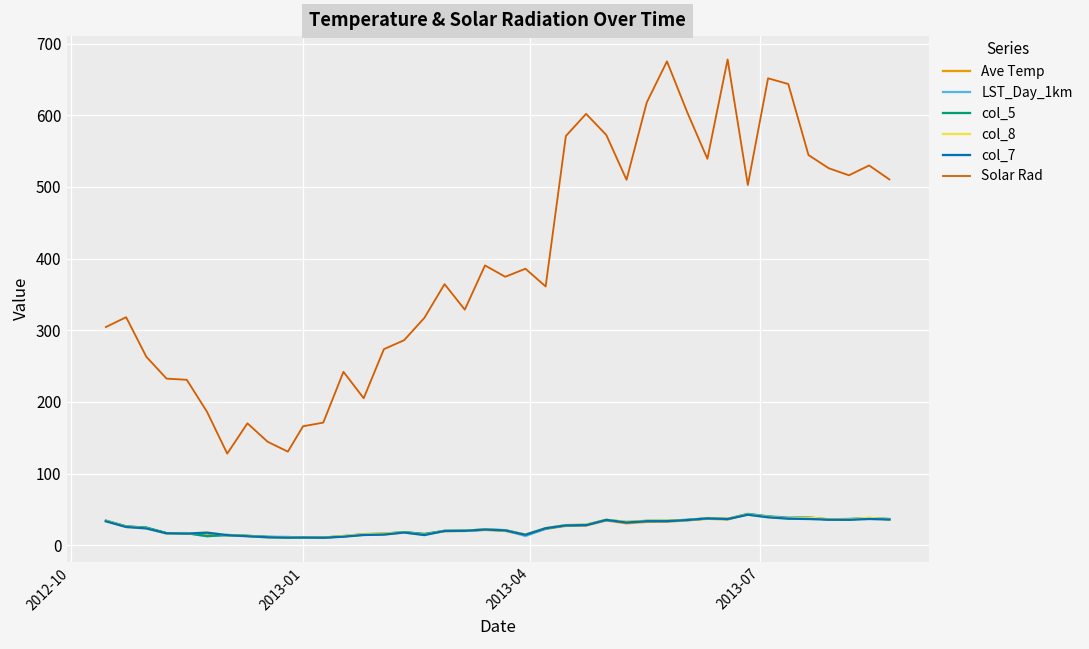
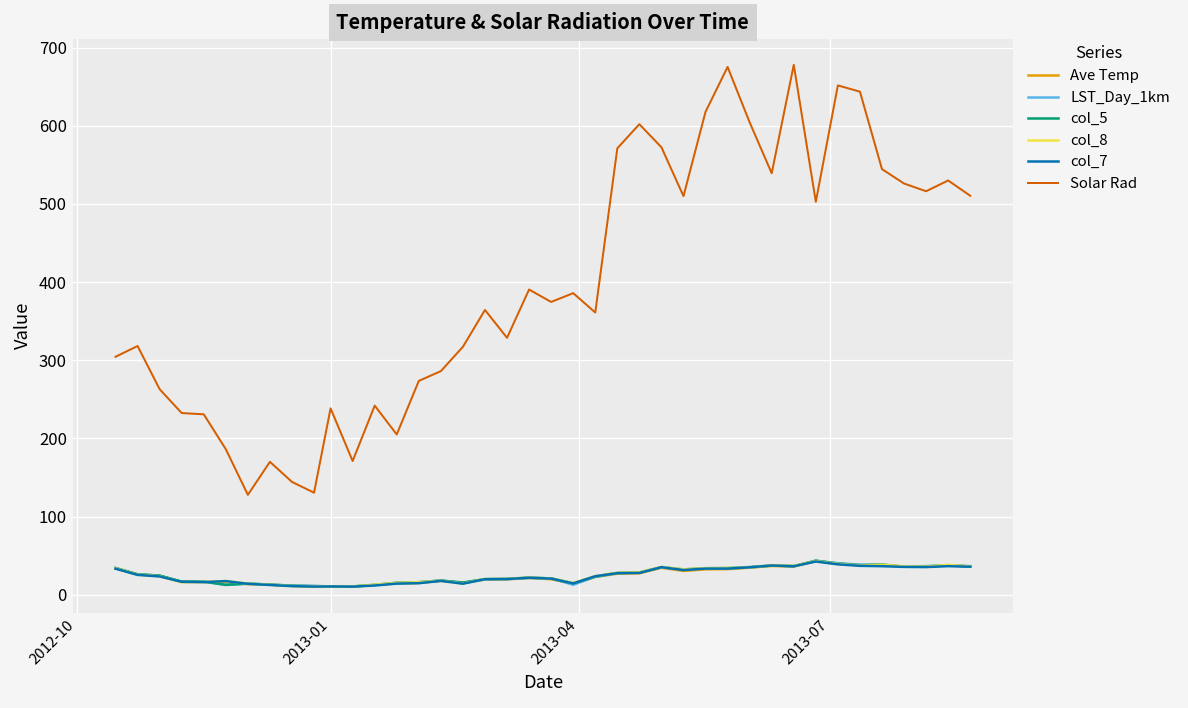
  {
    "Solar Rad": {
-     "2013-01": 170
+     "2013-01": 240
    }
  }
